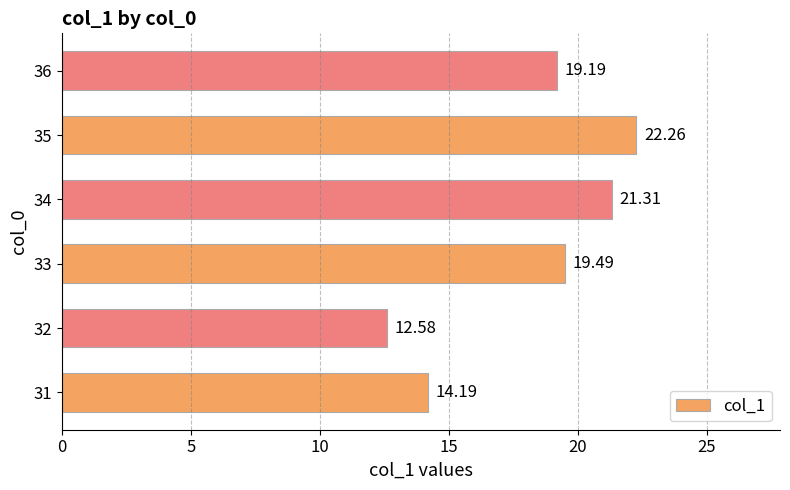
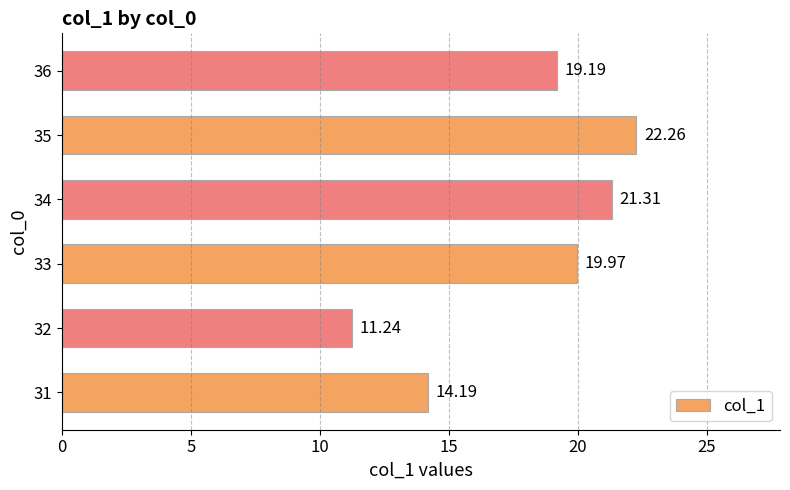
  {
    "36": 19.19,
    "35": 22.26,
    "34": 21.31,
-   "33": 19.49,
-   "32": 12.58,
+   "33": 19.97,
+   "32": 11.24,
    "31": 14.19
  }
